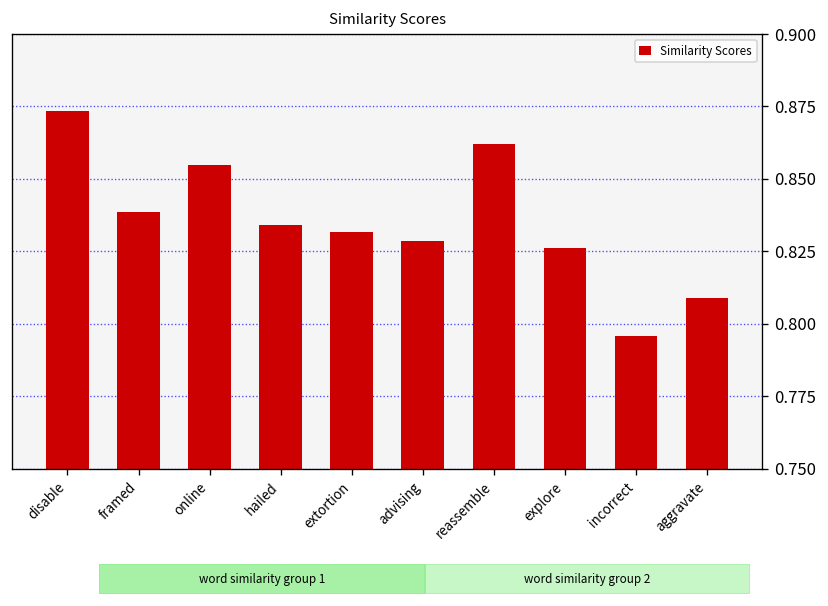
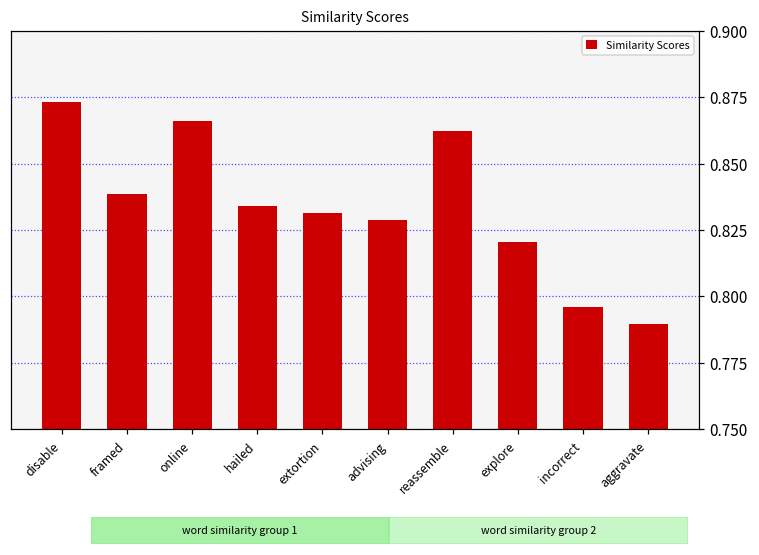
  {
    "disable": 0.873,
    "framed": 0.839,
-   "online": 0.855,
+   "online": 0.866,
    "hailed": 0.834,
    "extortion": 0.832,
    "advising": 0.829,
    "reassemble": 0.862,
-   "explore": 0.826,
+   "explore": 0.820,
    "incorrect": 0.796,
-   "aggravate": 0.809
+   "aggravate": 0.790
  }
